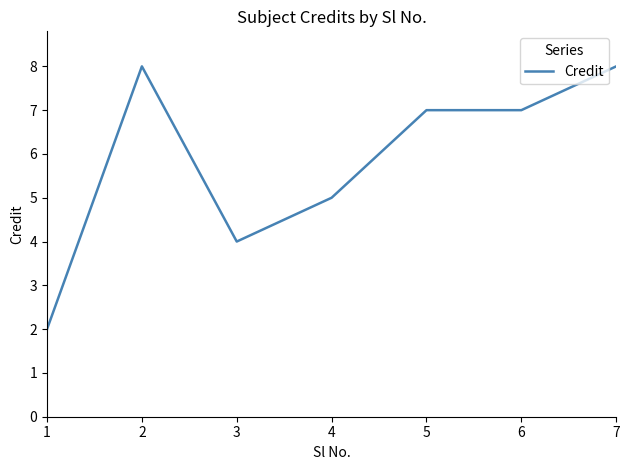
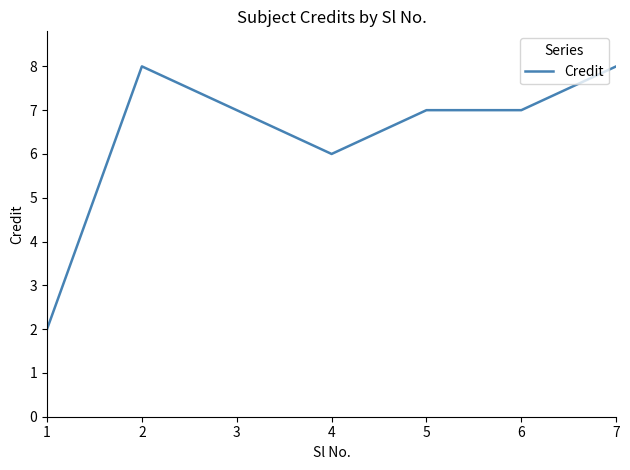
  {
    "1": 2,
    "2": 8,
-   "3": 4,
-   "4": 5,
+   "3": 7,
+   "4": 6,
    "5": 7,
    "6": 7,
    "7": 8
  }
